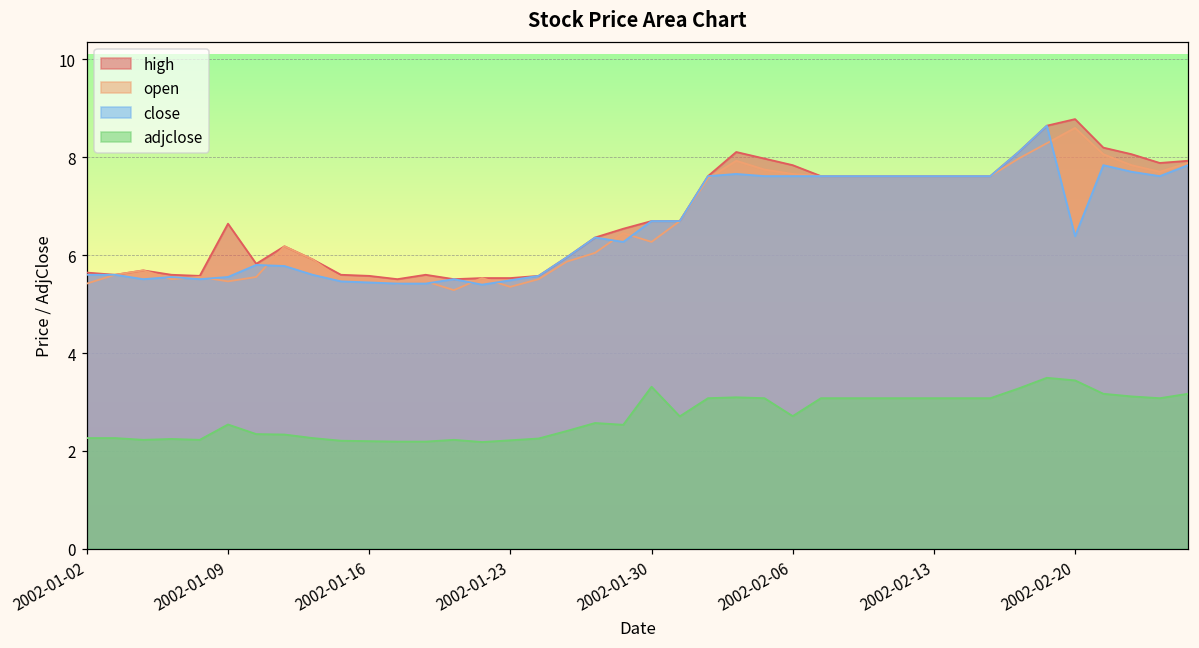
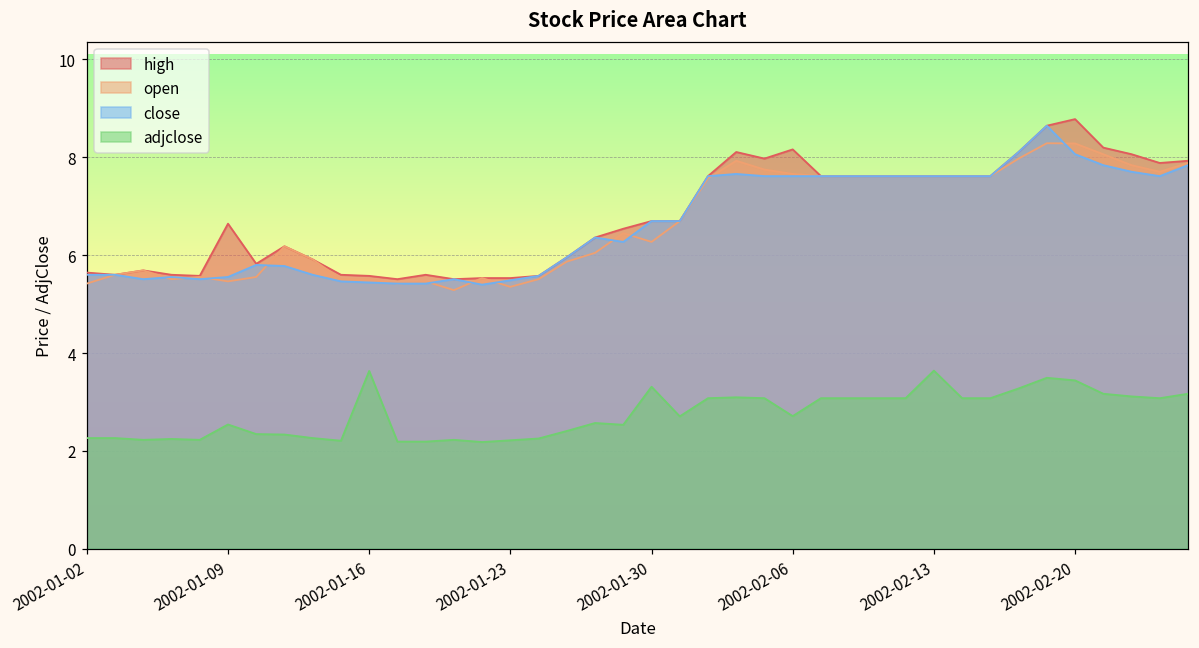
  {
    "high": {
      "2002-01-09": 6.6,
      "2002-01-16": 5.6,
-     "2002-02-06": 7.8,
+     "2002-02-06": 8.2,
      "2002-02-20": 8.8
    },
    "open": {
      "2002-01-02": 5.4,
      "2002-01-09": 5.5,
      "2002-01-16": 5.5,
      "2002-01-23": 5.4,
      "2002-01-30": 6.3,
-     "2002-02-20": 8.6
+     "2002-02-20": 8.3
    },
    "close": {
      "2002-01-09": 5.6,
      "2002-01-16": 5.4,
-     "2002-02-20": 6.4
+     "2002-02-20": 8.1
    },
    "adjclose": {
      "2002-01-02": 2.3,
      "2002-01-09": 2.5,
-     "2002-01-16": 2.2,
+     "2002-01-16": 3.6,
      "2002-01-23": 2.2,
      "2002-01-30": 3.3,
      "2002-02-06": 2.7,
-     "2002-02-13": 3.1,
+     "2002-02-13": 3.6,
      "2002-02-20": 3.4
    }
  }
